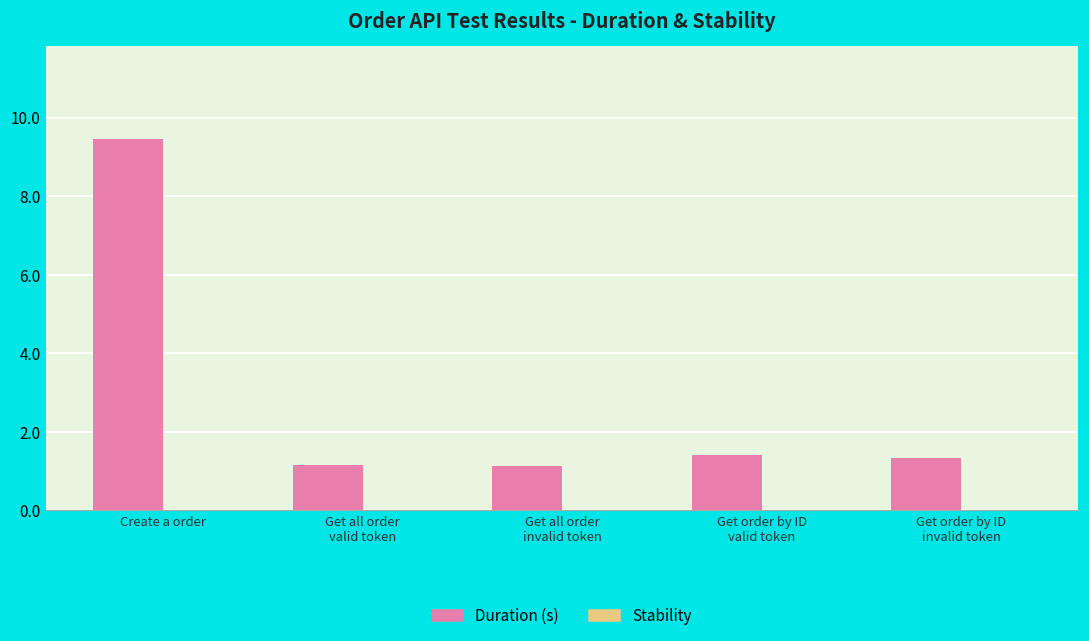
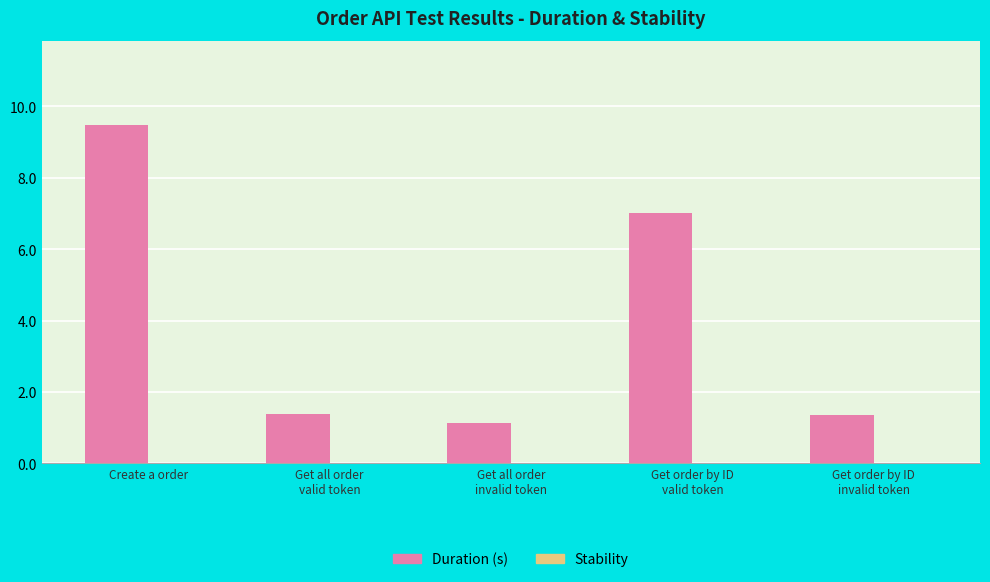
  {
    "Duration (s)": {
      "Create a order": 9.5,
-     "Get all order valid token": 1.2,
+     "Get all order valid token": 1.4,
      "Get all order invalid token": 1.1,
-     "Get order by ID valid token": 1.4,
+     "Get order by ID valid token": 7.0,
      "Get order by ID invalid token": 1.3
    },
    "Stability": {
      "Create a order": 0.0,
      "Get all order valid token": 0.0,
      "Get all order invalid token": 0.0,
      "Get order by ID valid token": 0.0,
      "Get order by ID invalid token": 0.0
    }
  }
